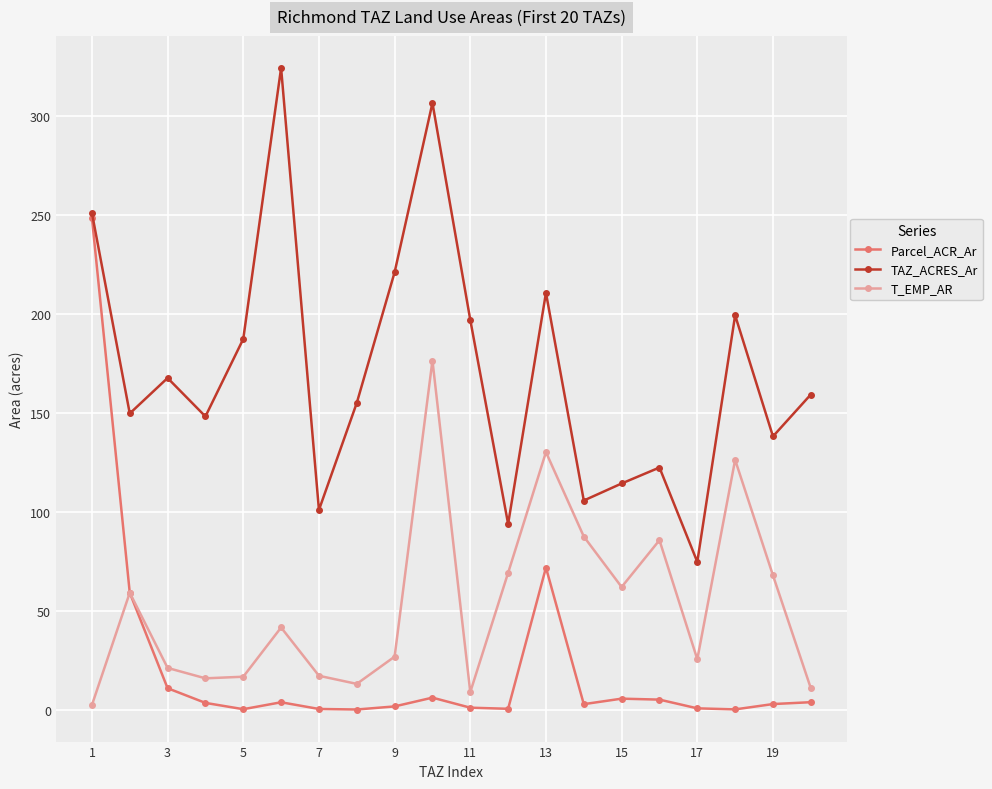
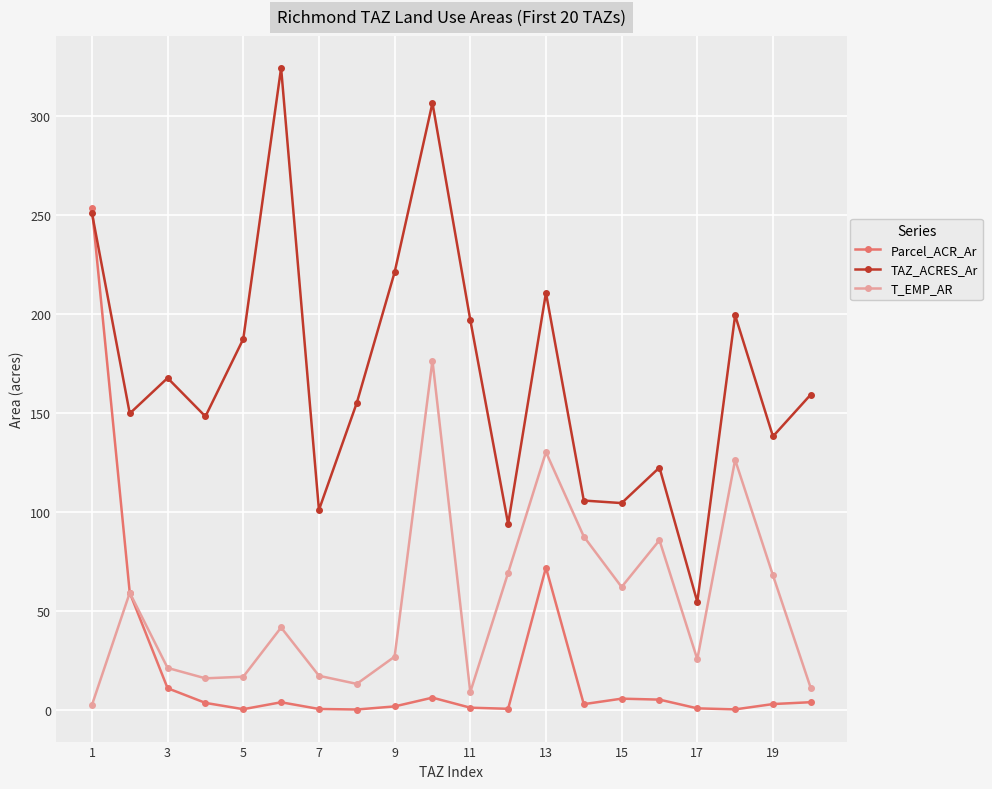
  {
    "Parcel_ACR_Ar": {
-     "1": 248,
+     "1": 253,
      "3": 11,
      "5": 0,
      "7": 0,
      "9": 2,
      "11": 1,
      "13": 72,
      "15": 5,
      "17": 1,
      "19": 3
    },
    "TAZ_ACRES_Ar": {
      "1": 251,
      "3": 167,
      "5": 187,
      "7": 101,
      "9": 221,
      "11": 197,
      "13": 210,
-     "15": 114,
-     "17": 75,
+     "15": 104,
+     "17": 54,
      "19": 138
    },
    "T_EMP_AR": {
      "1": 2,
      "3": 21,
      "5": 17,
      "7": 17,
      "9": 27,
      "11": 9,
      "13": 130,
      "15": 62,
      "17": 25,
      "19": 68
    }
  }
